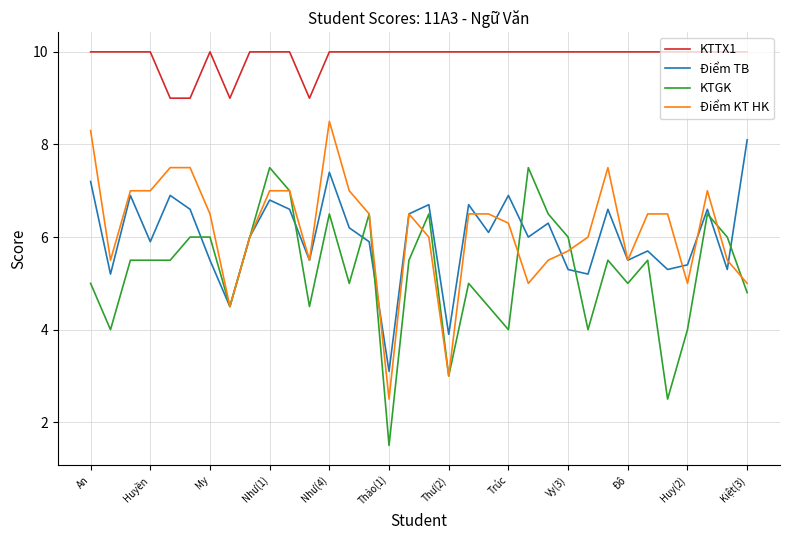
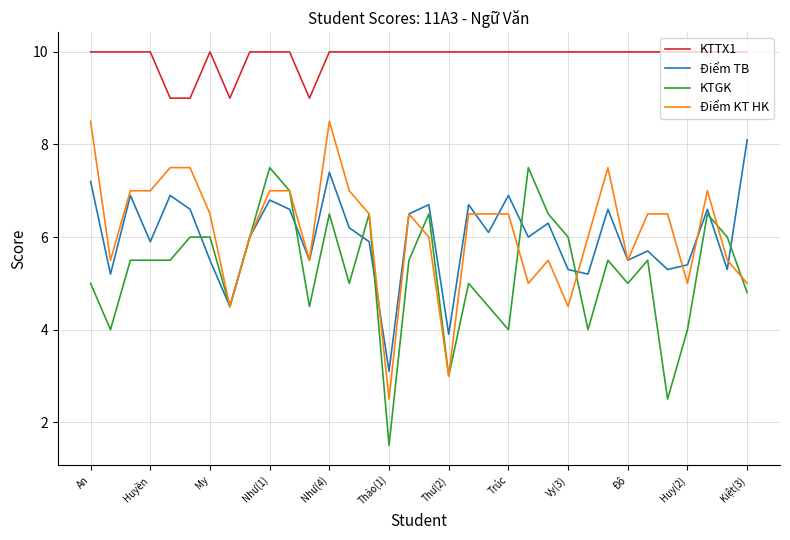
  {
    "KTTX1": {
      "An": 10.0,
      "Huyền": 10.0,
      "My": 10.0,
      "Như(1)": 10.0,
      "Như(4)": 10.0,
      "Thảo(1)": 10.0,
      "Thư(2)": 10.0,
      "Trúc": 10.0,
      "Vy(3)": 10.0,
      "Đô": 10.0
    },
    "Điểm TB": {
      "An": 7.2,
      "Huyền": 5.9,
      "My": 5.5,
      "Như(1)": 6.8,
      "Như(4)": 7.4,
      "Thảo(1)": 3.1,
      "Thư(2)": 3.9,
      "Trúc": 6.9,
      "Vy(3)": 5.3,
      "Huy(2)": 5.4,
      "Kiệt(3)": 8.1
    },
    "KTGK": {
      "An": 5.0,
      "Huyền": 5.5,
      "My": 6.0,
      "Như(1)": 7.5,
      "Như(4)": 6.5,
      "Thảo(1)": 1.5,
      "Trúc": 4.0,
      "Vy(3)": 6.0,
      "Đô": 5.0,
      "Huy(2)": 4.0,
      "Kiệt(3)": 4.8
    },
    "Điểm KT HK": {
-     "An": 8.3,
+     "An": 8.5,
      "Huyền": 7.0,
      "My": 6.5,
      "Như(1)": 7.0,
      "Như(4)": 8.5,
      "Thảo(1)": 2.5,
-     "Trúc": 6.3,
-     "Vy(3)": 5.7,
+     "Trúc": 6.5,
+     "Vy(3)": 4.5,
      "Huy(2)": 5.0,
      "Kiệt(3)": 5.0
    }
  }
